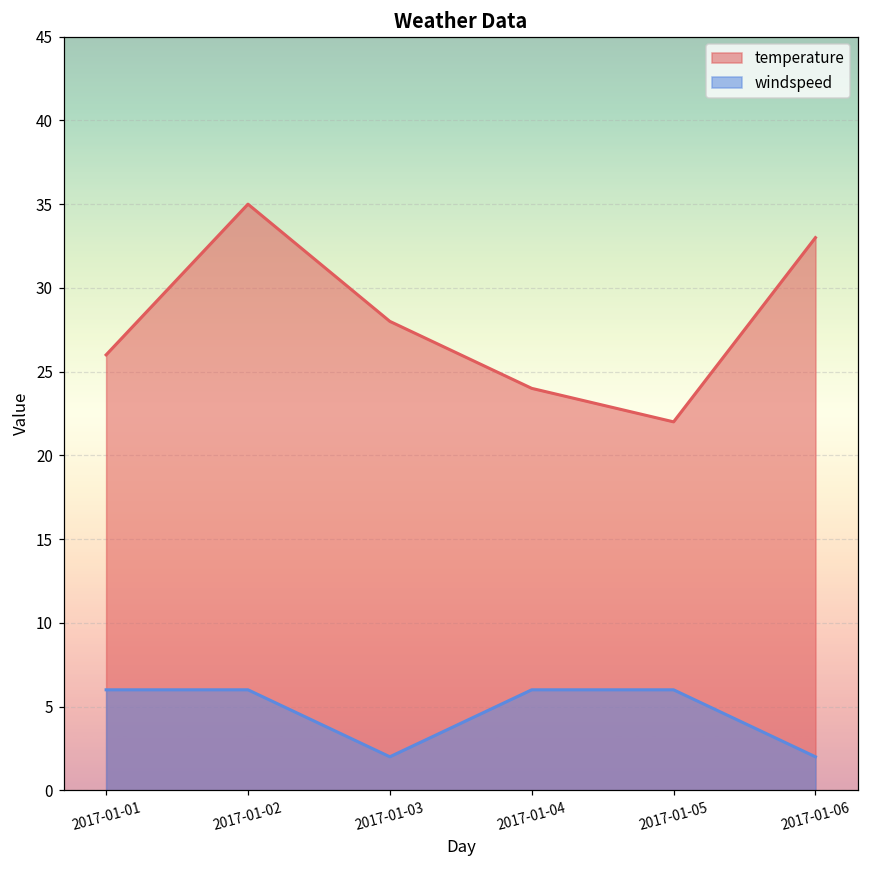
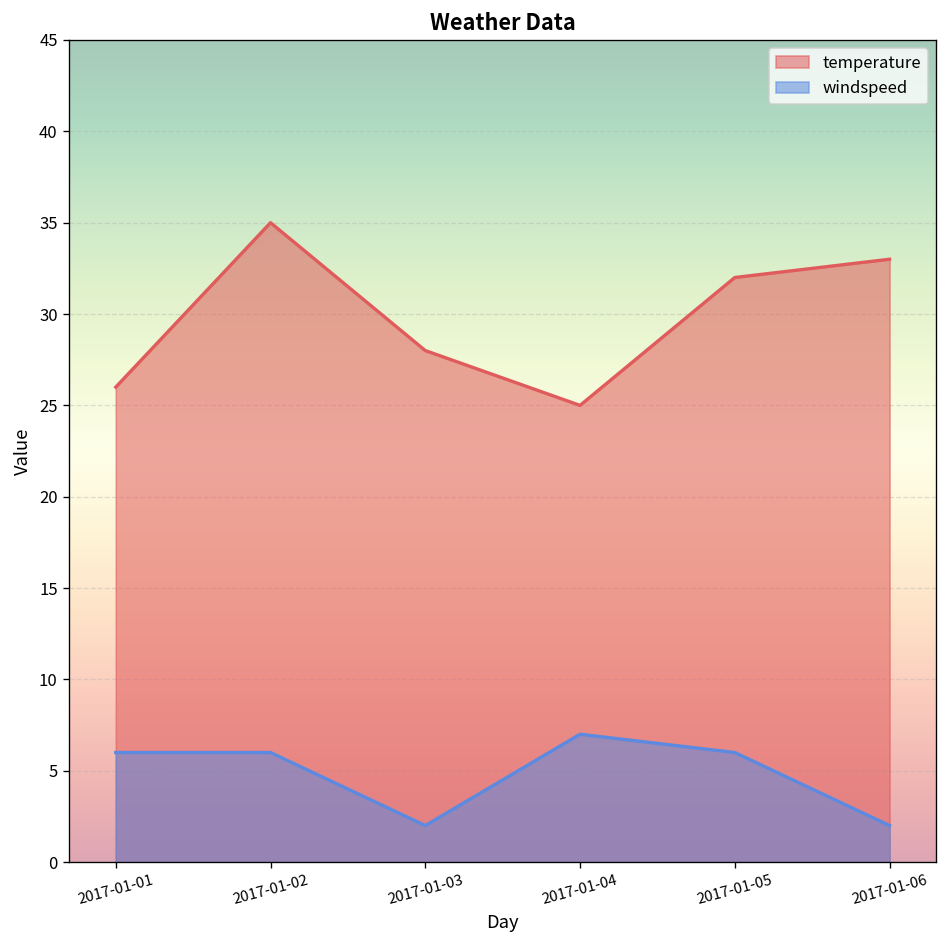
  {
    "temperature": {
      "2017-01-01": 26,
      "2017-01-02": 35,
      "2017-01-03": 28,
-     "2017-01-04": 24,
-     "2017-01-05": 22,
+     "2017-01-04": 25,
+     "2017-01-05": 32,
      "2017-01-06": 33
    },
    "windspeed": {
      "2017-01-01": 6,
      "2017-01-02": 6,
      "2017-01-03": 2,
-     "2017-01-04": 6,
+     "2017-01-04": 7,
      "2017-01-05": 6,
      "2017-01-06": 2
    }
  }
